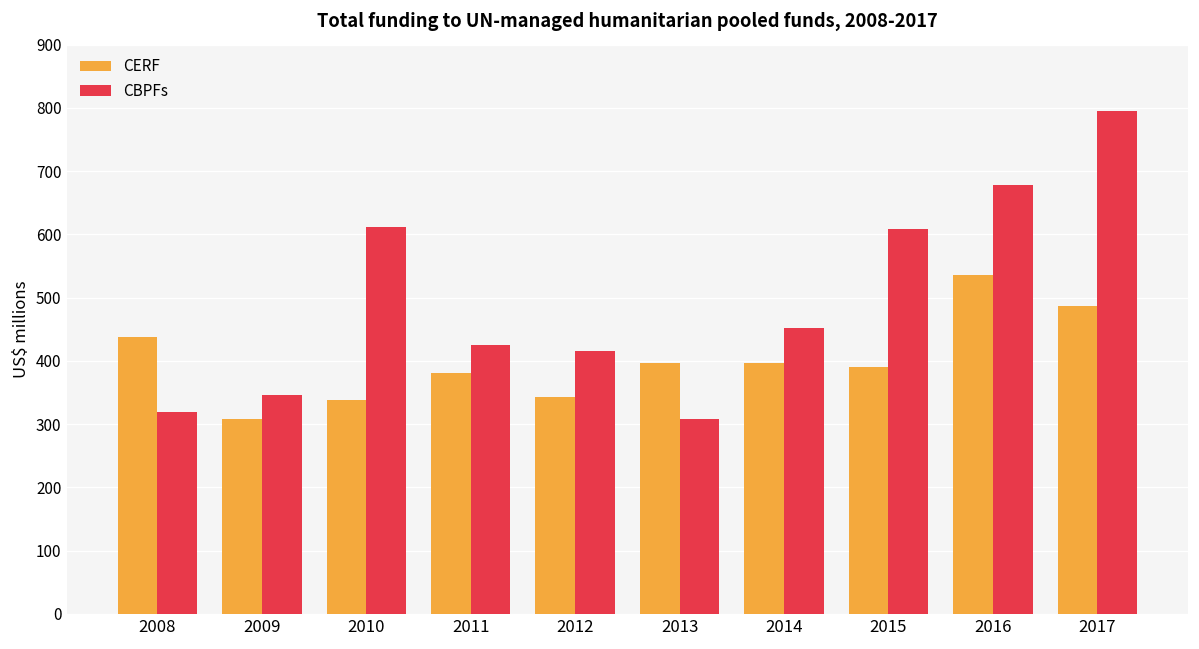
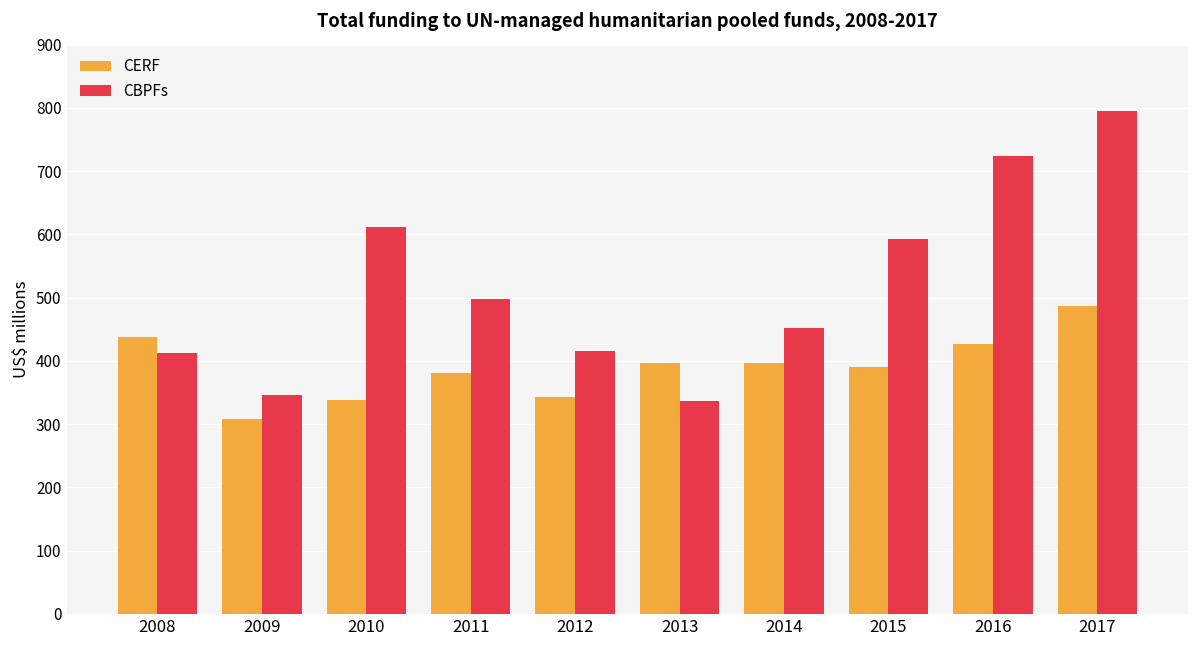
  {
    "CERF": {
      "2008": 440,
      "2009": 310,
      "2010": 340,
      "2011": 380,
      "2012": 340,
      "2013": 400,
      "2014": 400,
      "2015": 390,
-     "2016": 540,
+     "2016": 430,
      "2017": 490
    },
    "CBPFs": {
-     "2008": 320,
+     "2008": 410,
      "2009": 350,
      "2010": 610,
-     "2011": 430,
+     "2011": 500,
      "2012": 420,
-     "2013": 310,
+     "2013": 340,
      "2014": 450,
-     "2015": 610,
-     "2016": 680,
+     "2015": 590,
+     "2016": 720,
      "2017": 800
    }
  }
